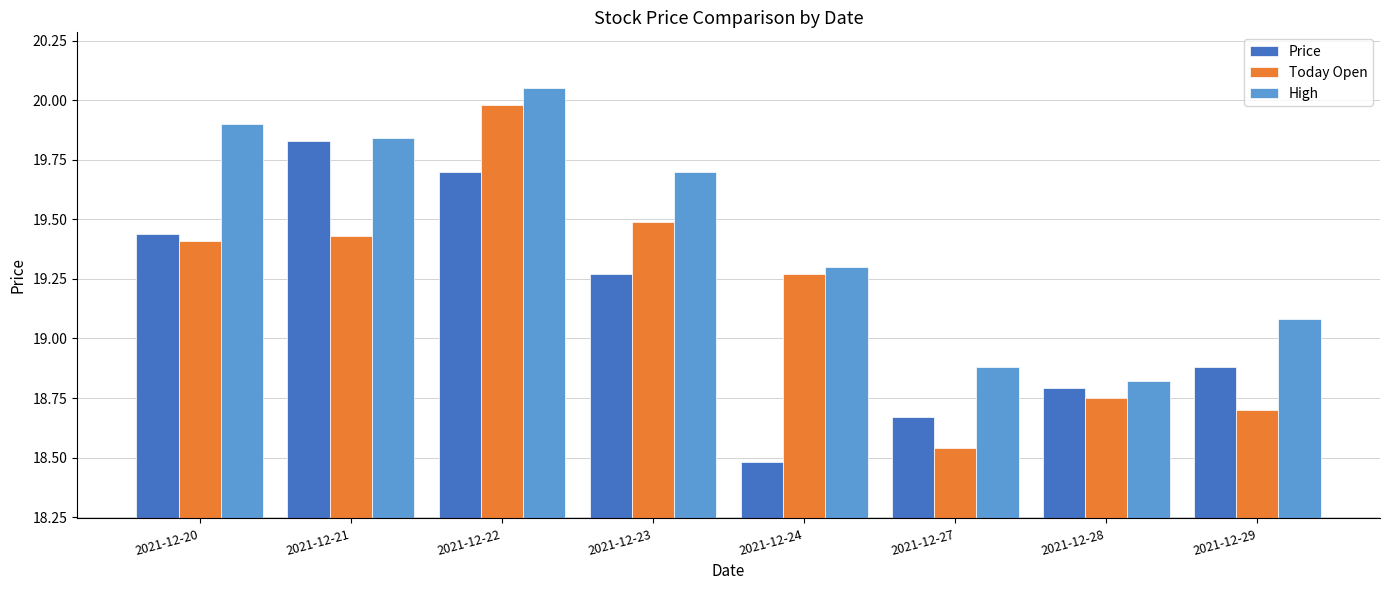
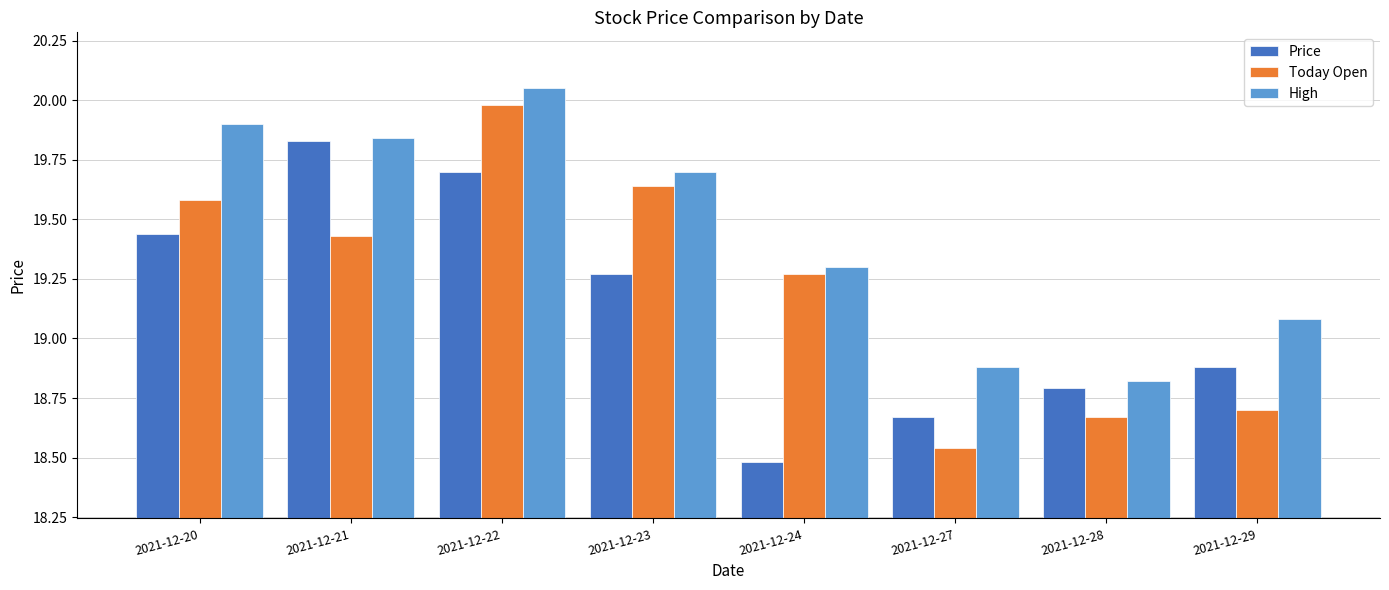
  {
    "Today Open": {
-     "2021-12-20": 19.41,
+     "2021-12-20": 19.58,
      "2021-12-21": 19.43,
      "2021-12-22": 19.98,
-     "2021-12-23": 19.49,
+     "2021-12-23": 19.64,
      "2021-12-24": 19.27,
      "2021-12-27": 18.54,
-     "2021-12-28": 18.75,
+     "2021-12-28": 18.67,
      "2021-12-29": 18.70
    }
  }
